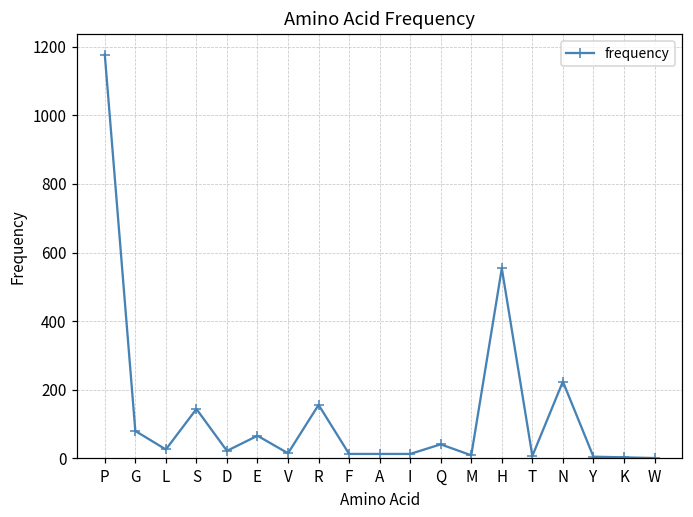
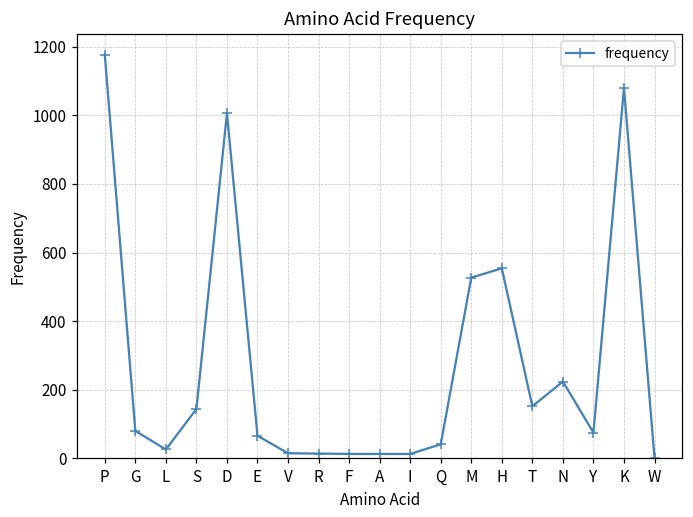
  {
    "P": 1180,
    "G": 80,
    "L": 30,
    "S": 140,
-   "D": 20,
+   "D": 1010,
    "E": 70,
    "V": 20,
-   "R": 160,
+   "R": 10,
    "F": 10,
    "A": 10,
    "I": 10,
    "Q": 40,
-   "M": 10,
+   "M": 530,
    "H": 550,
-   "T": 10,
+   "T": 150,
    "N": 220,
-   "Y": 10,
-   "K": 0,
+   "Y": 80,
+   "K": 1080,
    "W": 0
  }
